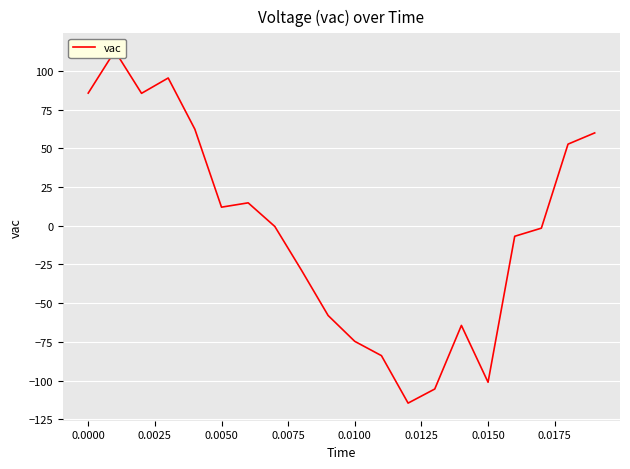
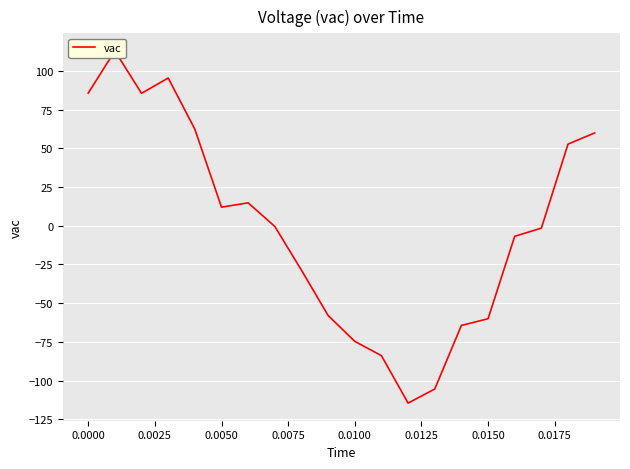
  {
    "0.0000": 86,
    "0.0050": 12,
    "0.0100": -75,
-   "0.0150": -101
+   "0.0150": -60
  }
